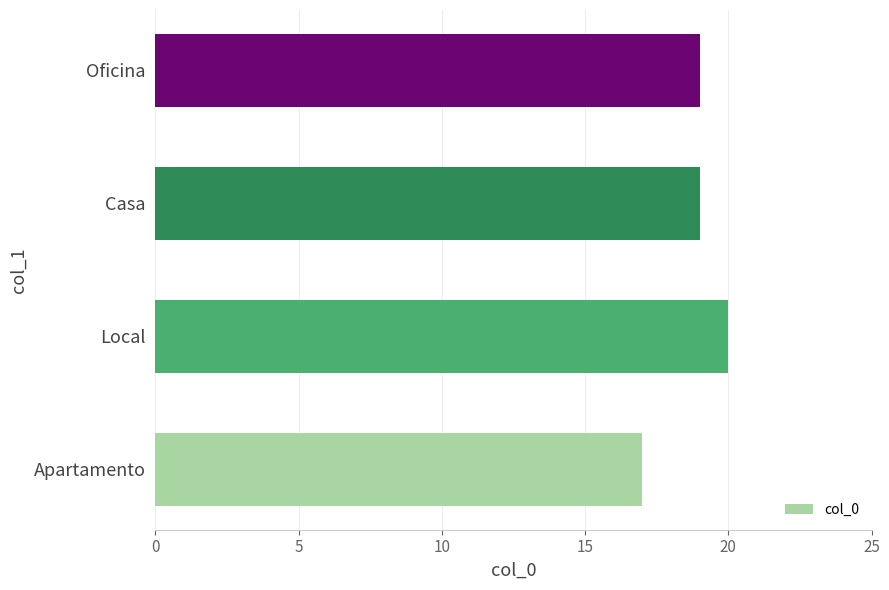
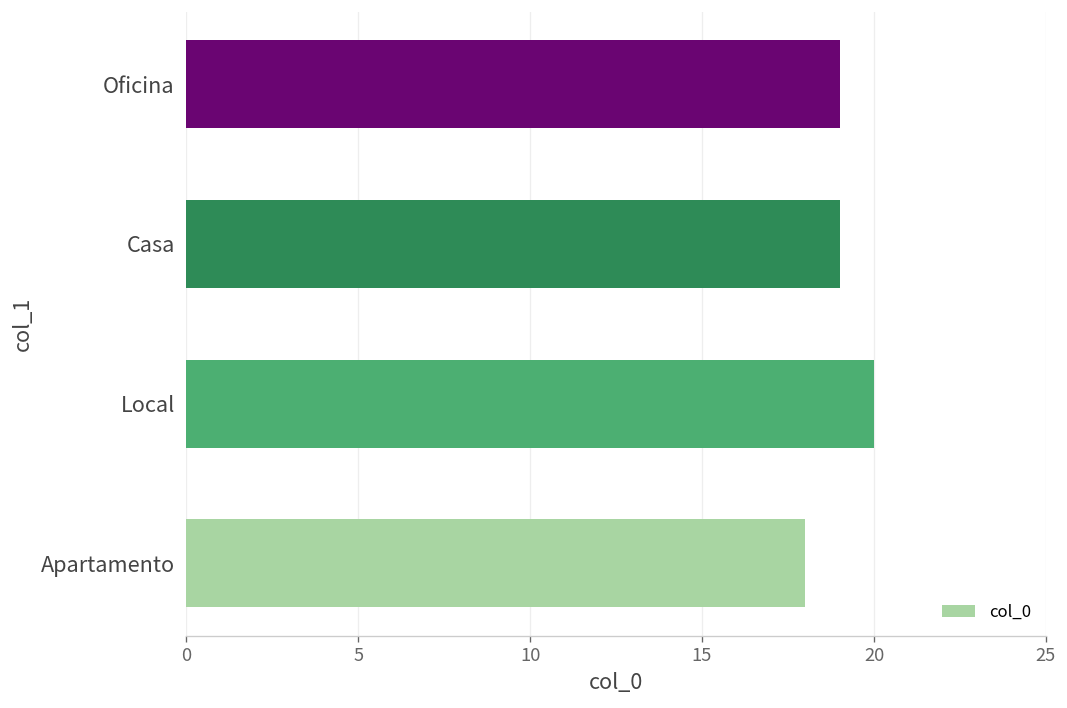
  {
    "Oficina": 19,
    "Casa": 19,
    "Local": 20,
-   "Apartamento": 17
+   "Apartamento": 18
  }
